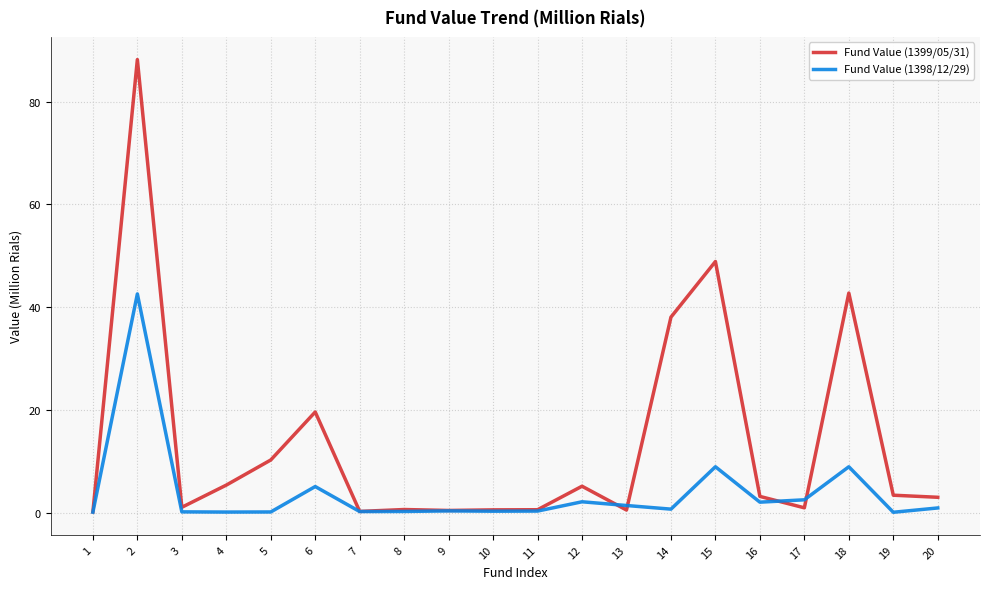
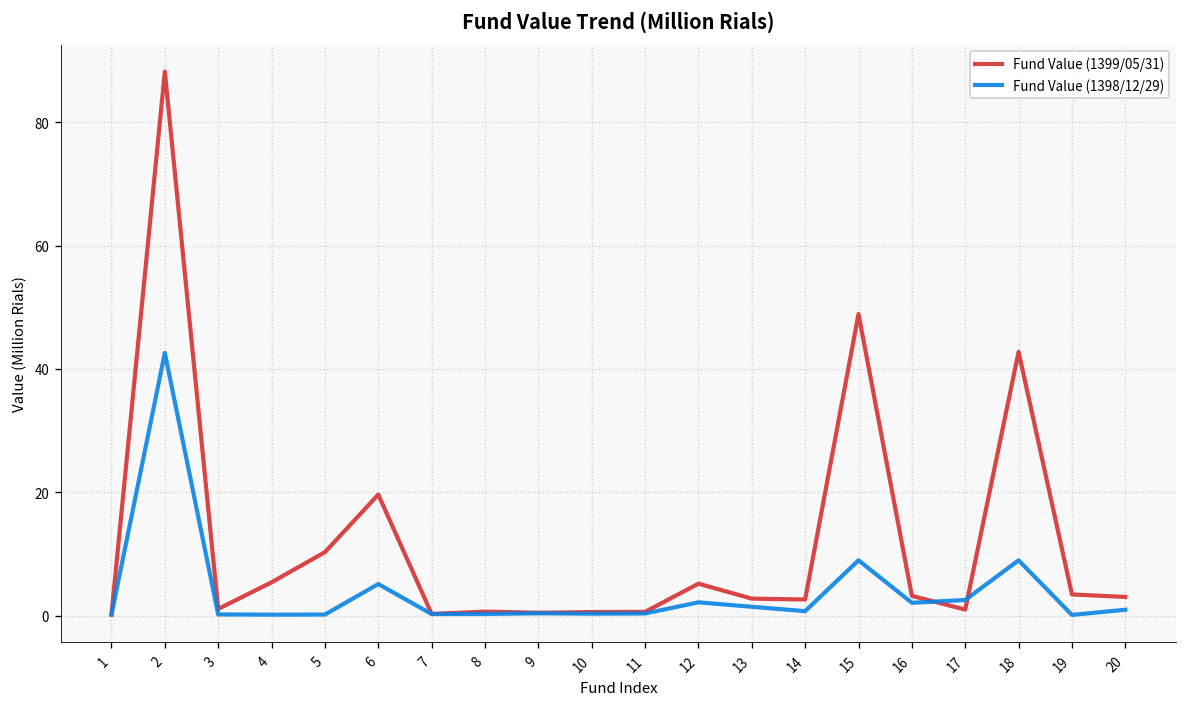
  {
    "Fund Value (1399/05/31)": {
      "2": 88,
      "3": 1,
      "4": 5,
      "5": 10,
      "6": 20,
      "12": 5,
-     "13": 1,
-     "14": 38,
+     "13": 3,
+     "14": 3,
      "15": 49,
      "16": 3,
      "17": 1,
      "18": 43,
      "19": 3,
      "20": 3
    },
    "Fund Value (1398/12/29)": {
      "2": 43,
      "3": 0,
      "4": 0,
      "5": 0,
      "6": 5,
      "12": 2,
      "13": 1,
      "14": 1,
      "15": 9,
      "16": 2,
      "17": 3,
      "18": 9,
      "19": 0,
      "20": 1
    }
  }
